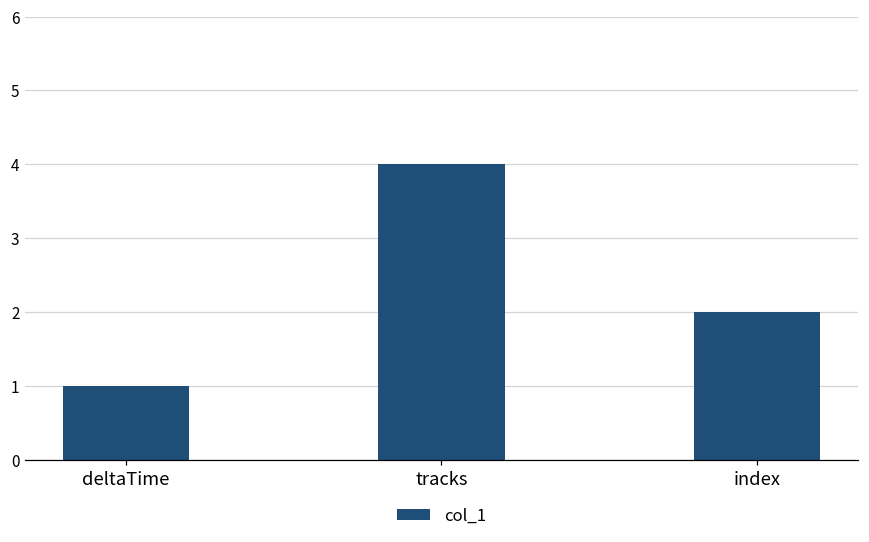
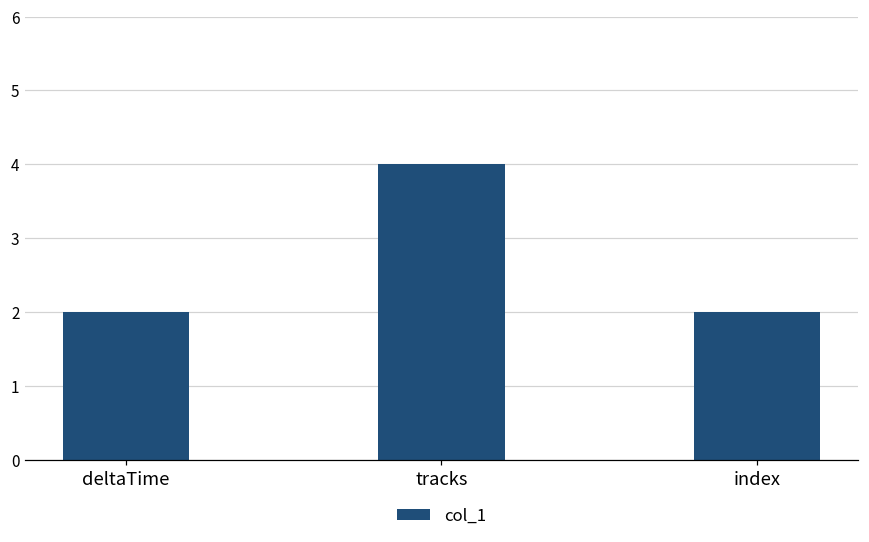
  {
-   "deltaTime": 1,
+   "deltaTime": 2,
    "tracks": 4,
    "index": 2
  }
